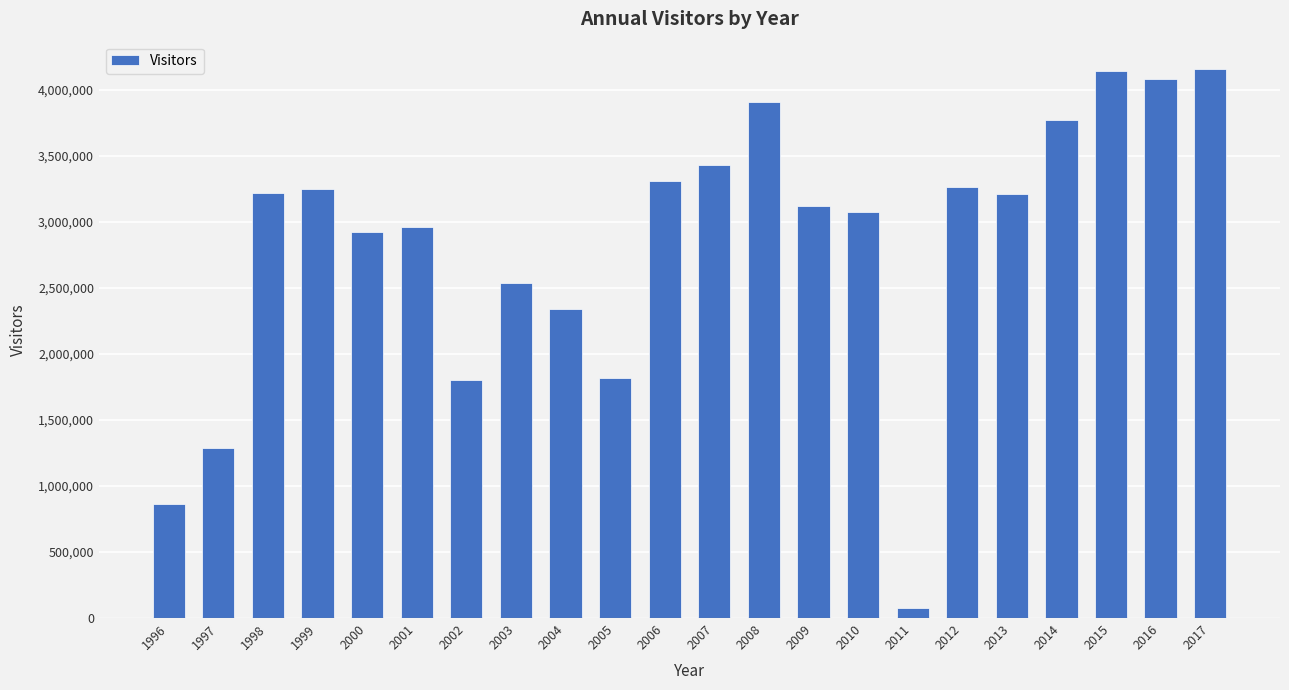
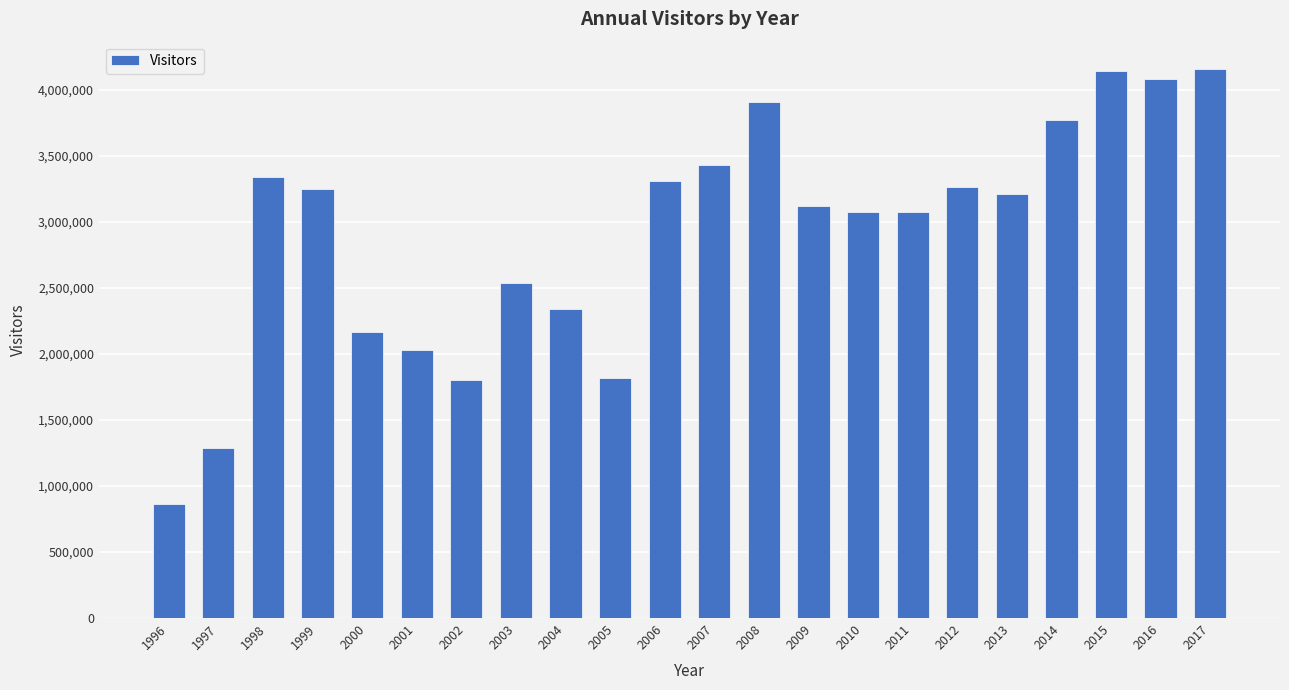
  {
    "1996": "860,000",
    "1997": "1,290,000",
-   "1998": "3,220,000",
+   "1998": "3,340,000",
    "1999": "3,250,000",
-   "2000": "2,920,000",
-   "2001": "2,960,000",
+   "2000": "2,160,000",
+   "2001": "2,030,000",
    "2002": "1,810,000",
    "2003": "2,540,000",
    "2004": "2,340,000",
    "2005": "1,820,000",
    "2006": "3,310,000",
    "2007": "3,430,000",
    "2008": "3,910,000",
    "2009": "3,120,000",
    "2010": "3,070,000",
-   "2011": "70,000",
+   "2011": "3,070,000",
    "2012": "3,270,000",
    "2013": "3,210,000",
    "2014": "3,770,000",
    "2015": "4,140,000",
    "2016": "4,080,000",
    "2017": "4,160,000"
  }
